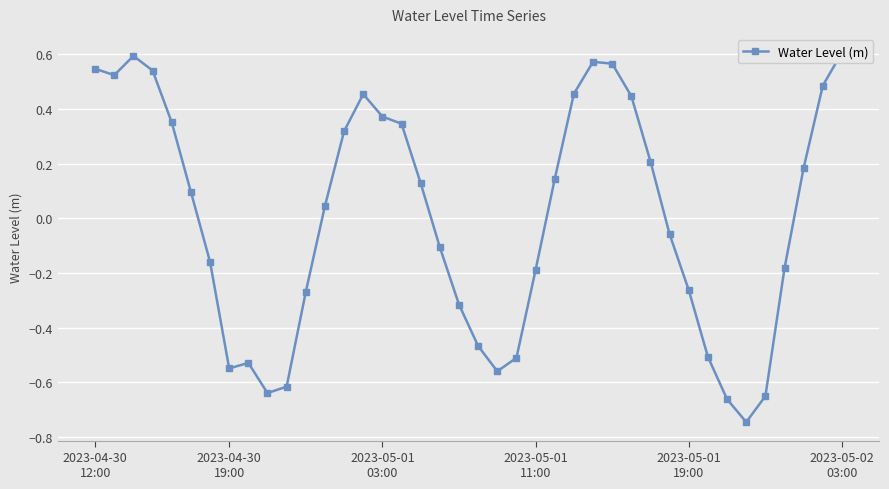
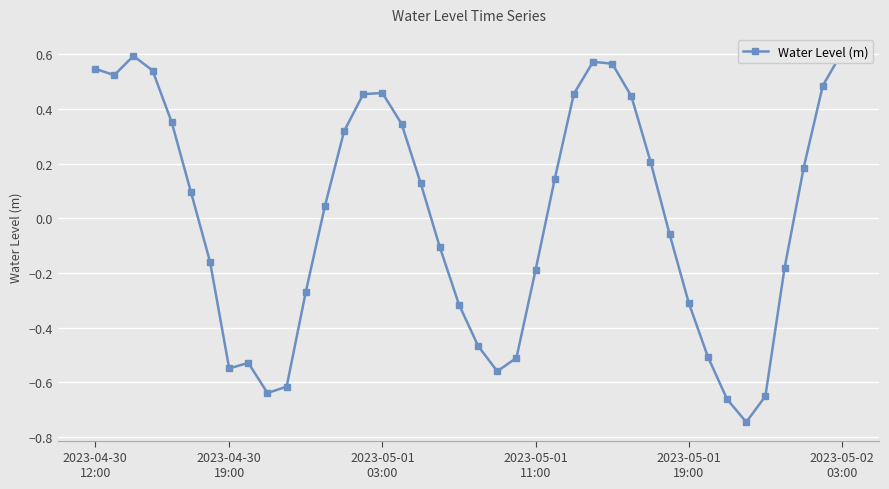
  {
    "2023-04-30 12:00": 0.55,
    "2023-04-30 19:00": -0.55,
-   "2023-05-01 03:00": 0.37,
+   "2023-05-01 03:00": 0.46,
    "2023-05-01 11:00": -0.19,
-   "2023-05-01 19:00": -0.26
+   "2023-05-01 19:00": -0.31
  }
